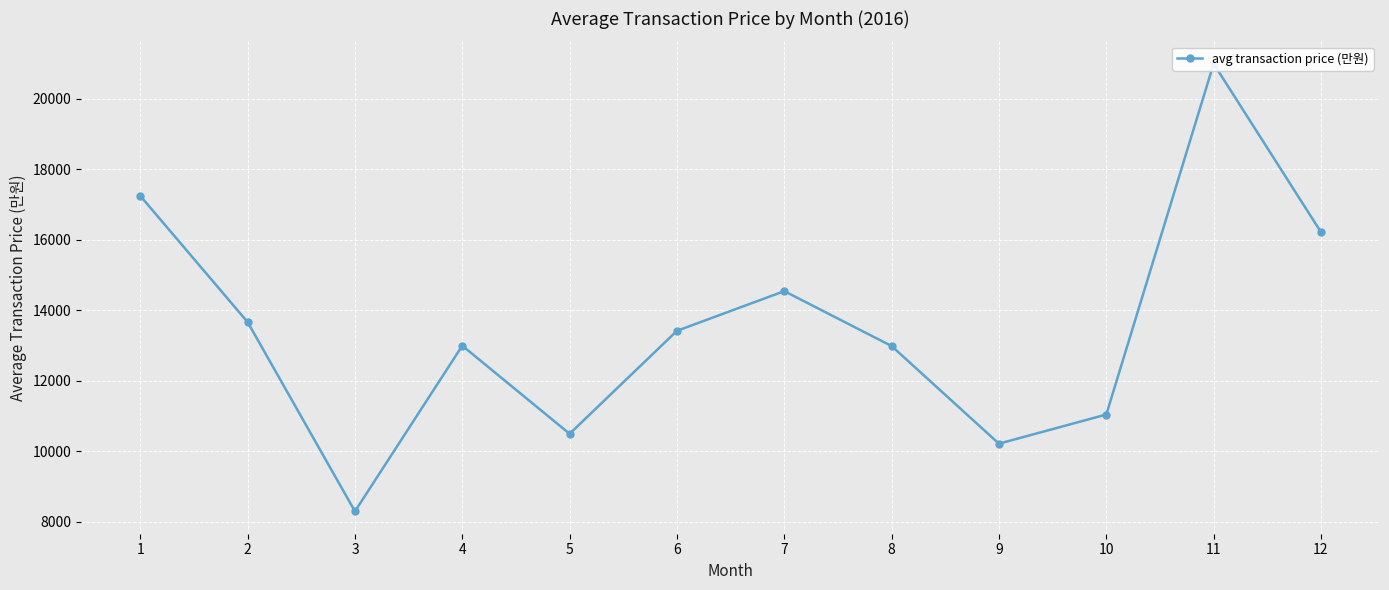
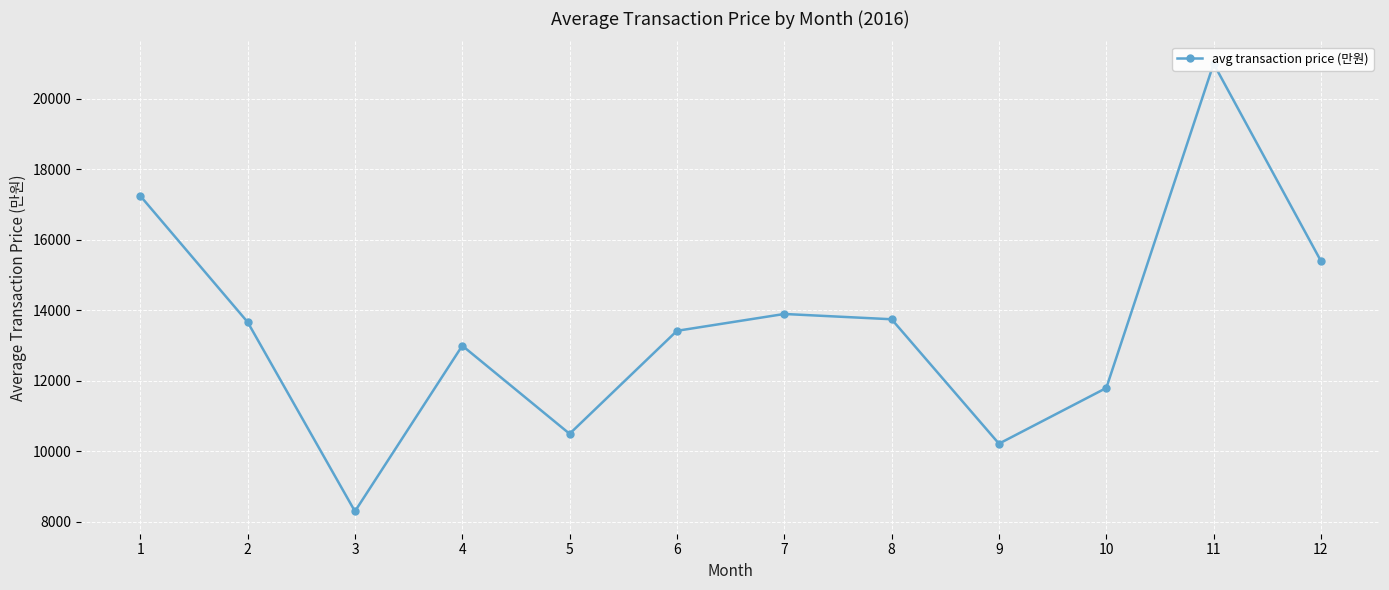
  {
    "1": 17300,
    "2": 13700,
    "3": 8300,
    "4": 13000,
    "5": 10500,
    "6": 13400,
-   "7": 14500,
-   "8": 13000,
+   "7": 13900,
+   "8": 13800,
    "9": 10200,
-   "10": 11000,
-   "12": 16200
+   "10": 11800,
+   "12": 15400
  }
